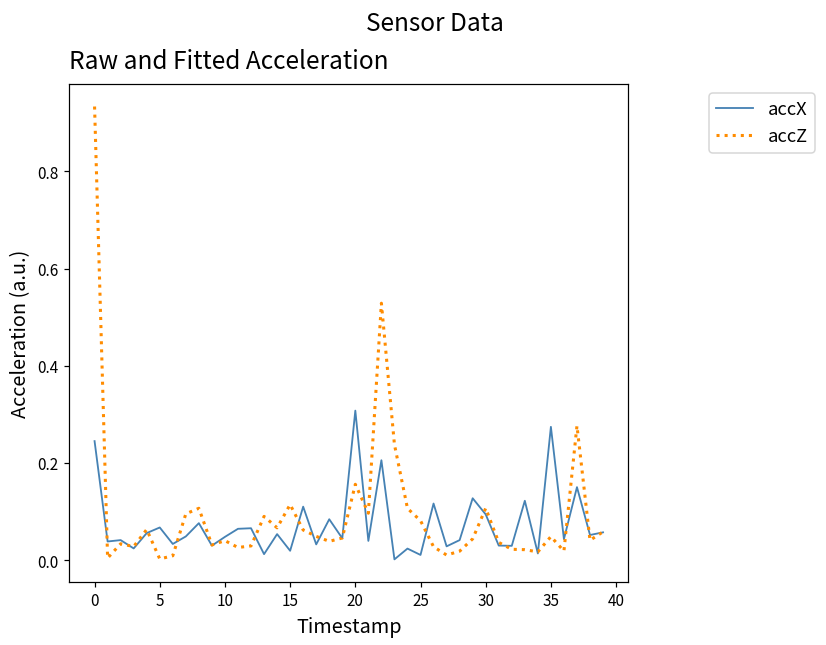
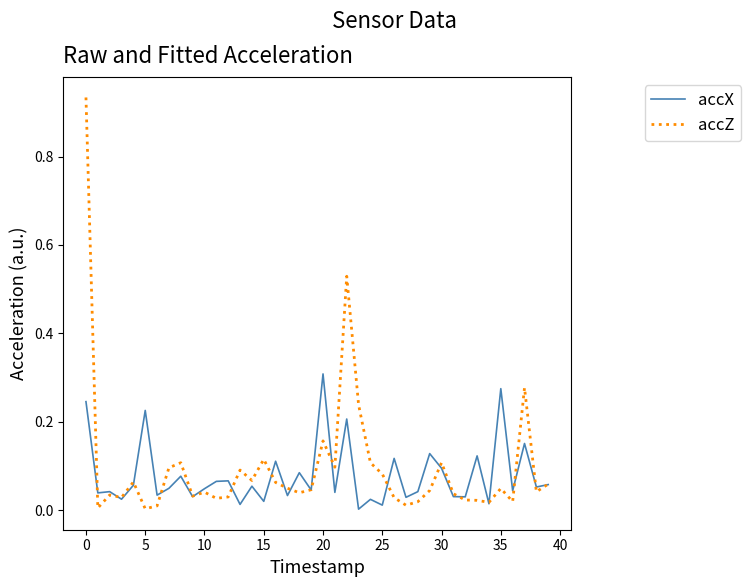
  {
    "accX": {
      "0": 0.25,
-     "5": 0.07,
+     "5": 0.23,
      "10": 0.05,
      "15": 0.02,
      "20": 0.31,
      "25": 0.01,
      "30": 0.09,
      "35": 0.27
    },
    "accZ": {
      "0": 0.93,
      "5": 0.00,
      "10": 0.04,
      "15": 0.11,
      "20": 0.16,
      "25": 0.08,
      "30": 0.11,
      "35": 0.05
    }
  }
